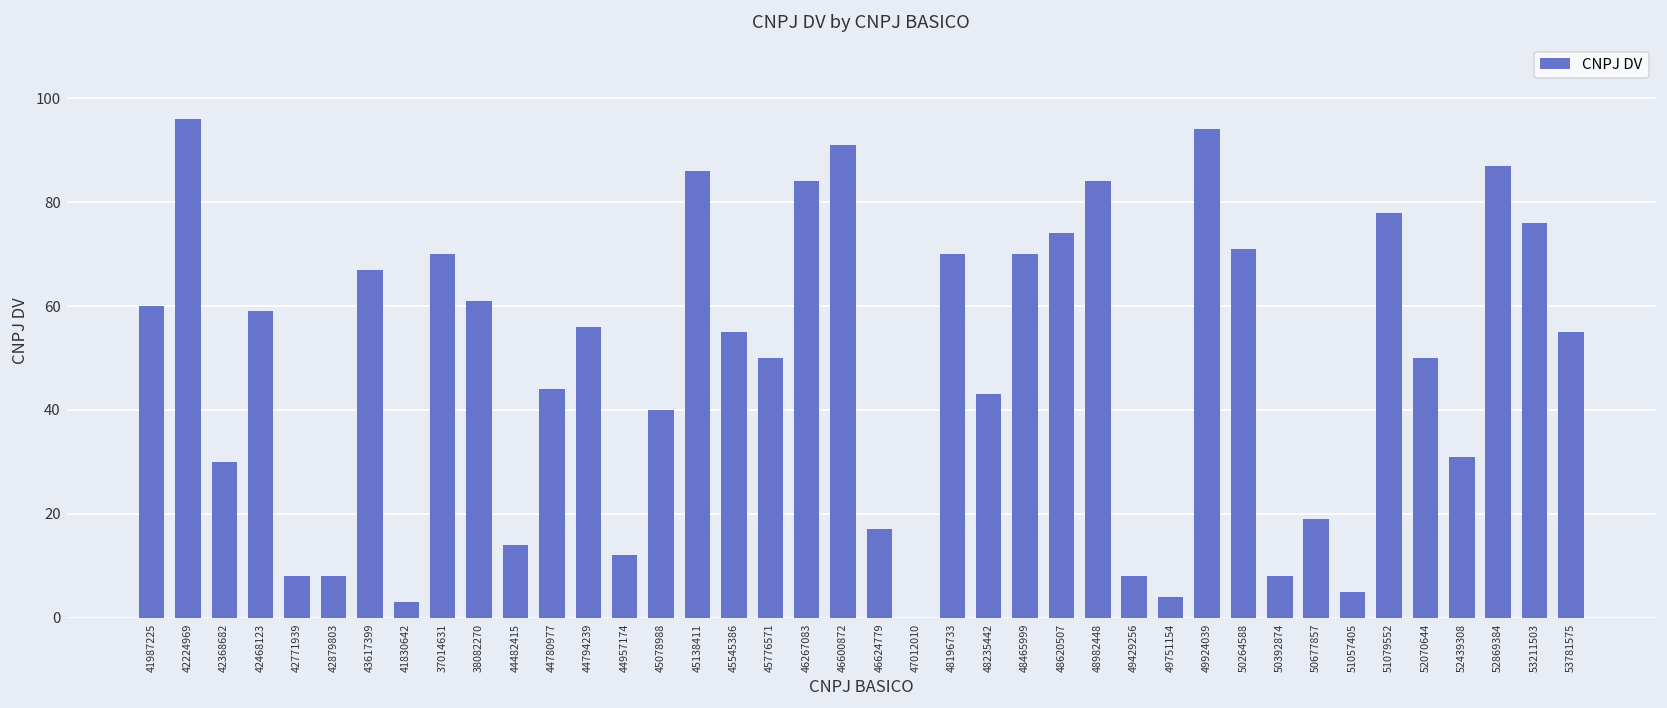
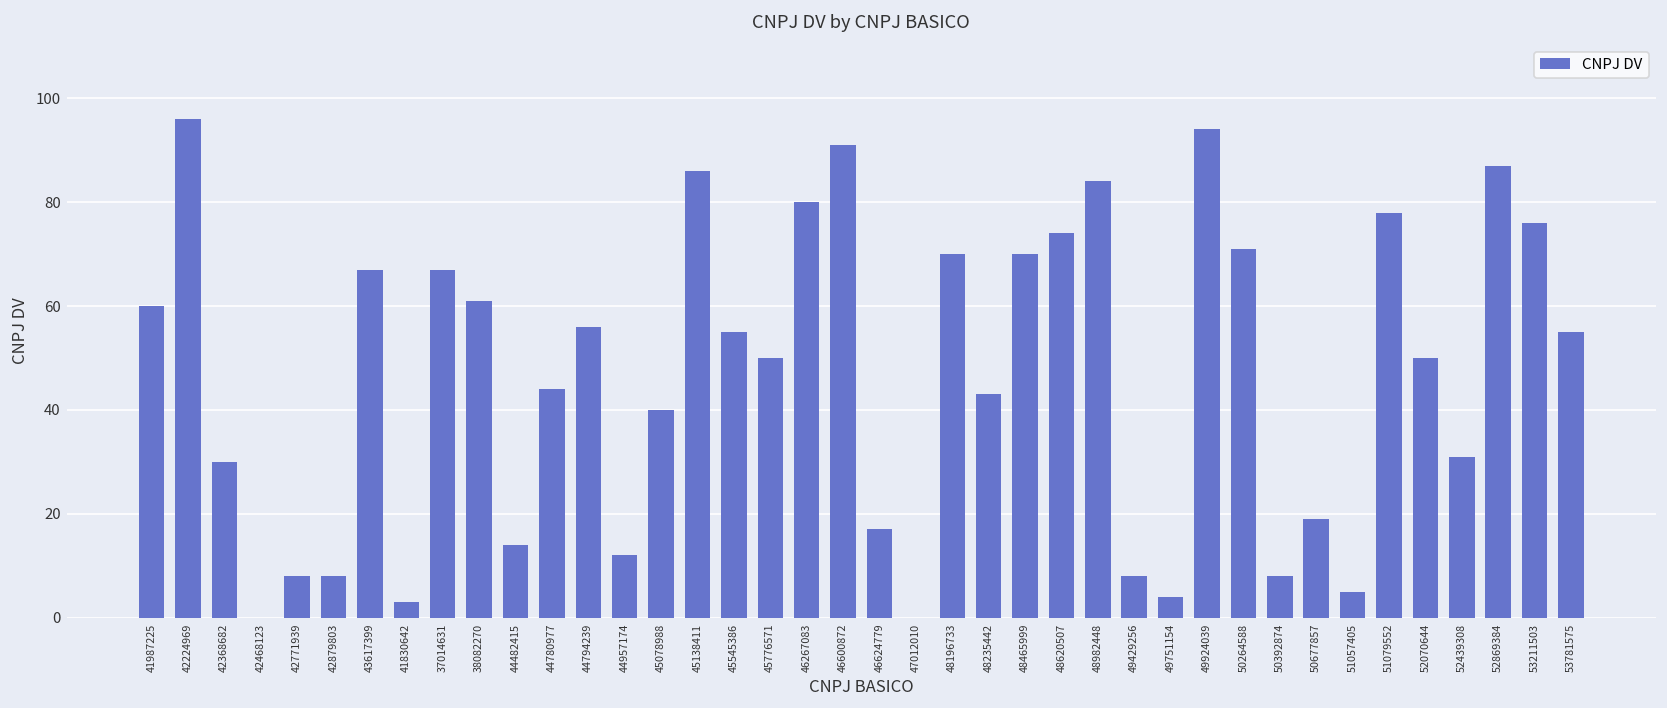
  {
    "41987225": 60,
    "42224969": 96,
    "42368682": 30,
-   "42468123": 59,
+   "42468123": 0,
    "42771939": 8,
    "42879803": 8,
    "43617399": 67,
    "41830642": 3,
-   "37014631": 70,
+   "37014631": 67,
    "38082270": 61,
    "44482415": 14,
    "44780977": 44,
    "44794239": 56,
    "44957174": 12,
    "45078988": 40,
    "45138411": 86,
    "45545386": 55,
    "45776571": 50,
-   "46267083": 84,
+   "46267083": 80,
    "46600872": 91,
    "46624779": 17,
    "47012010": 0,
    "48196733": 70,
    "48235442": 43,
    "48465999": 70,
    "48620507": 74,
    "48982448": 84,
    "49429256": 8,
    "49751154": 4,
    "49924039": 94,
    "50264588": 71,
    "50392874": 8,
    "50677857": 19,
    "51057405": 5,
    "51079552": 78,
    "52070644": 50,
    "52439308": 31,
    "52869384": 87,
    "53211503": 76,
    "53781575": 55
  }
